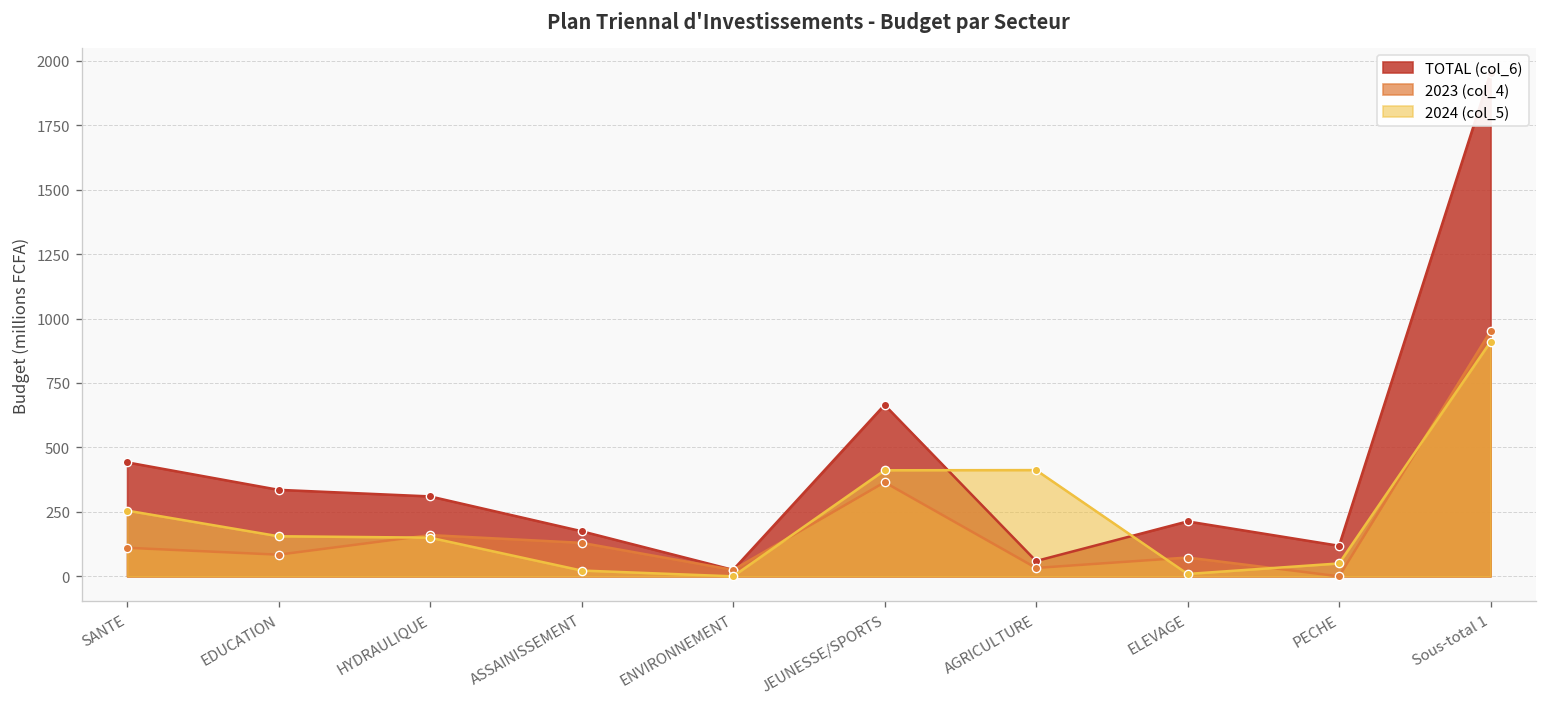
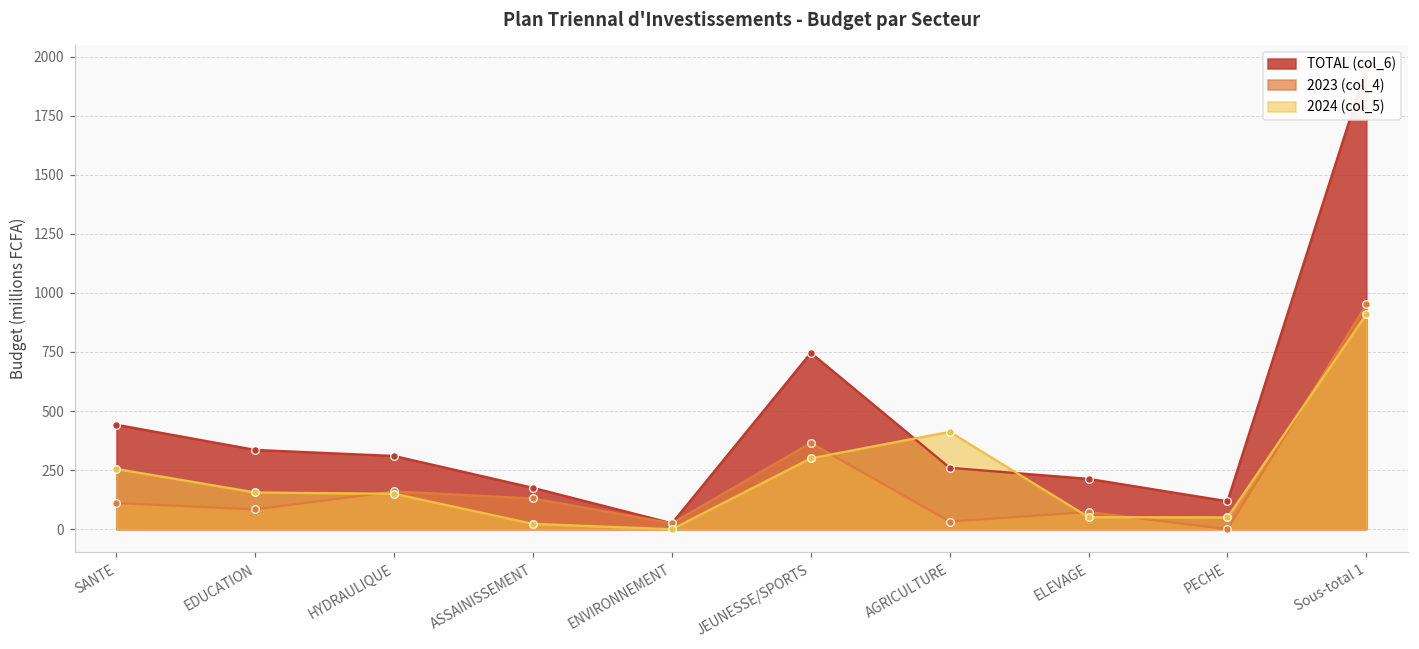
  {
    "TOTAL (col_6)": {
      "SANTE": 440,
      "EDUCATION": 340,
      "HYDRAULIQUE": 310,
      "ASSAINISSEMENT": 180,
-     "JEUNESSE/SPORTS": 670,
-     "AGRICULTURE": 60,
+     "JEUNESSE/SPORTS": 750,
+     "AGRICULTURE": 260,
      "ELEVAGE": 210,
      "PECHE": 120
    },
    "2023 (col_4)": {
      "SANTE": 110,
      "EDUCATION": 80,
      "ASSAINISSEMENT": 130,
      "JEUNESSE/SPORTS": 370,
      "AGRICULTURE": 30,
      "ELEVAGE": 70,
      "PECHE": 0,
      "Sous-total 1": 950
    },
    "2024 (col_5)": {
      "SANTE": 260,
      "EDUCATION": 160,
      "ASSAINISSEMENT": 20,
      "ENVIRONNEMENT": 0,
-     "JEUNESSE/SPORTS": 410,
+     "JEUNESSE/SPORTS": 300,
      "AGRICULTURE": 410,
-     "ELEVAGE": 10,
+     "ELEVAGE": 50,
      "PECHE": 50,
      "Sous-total 1": 910
    }
  }
